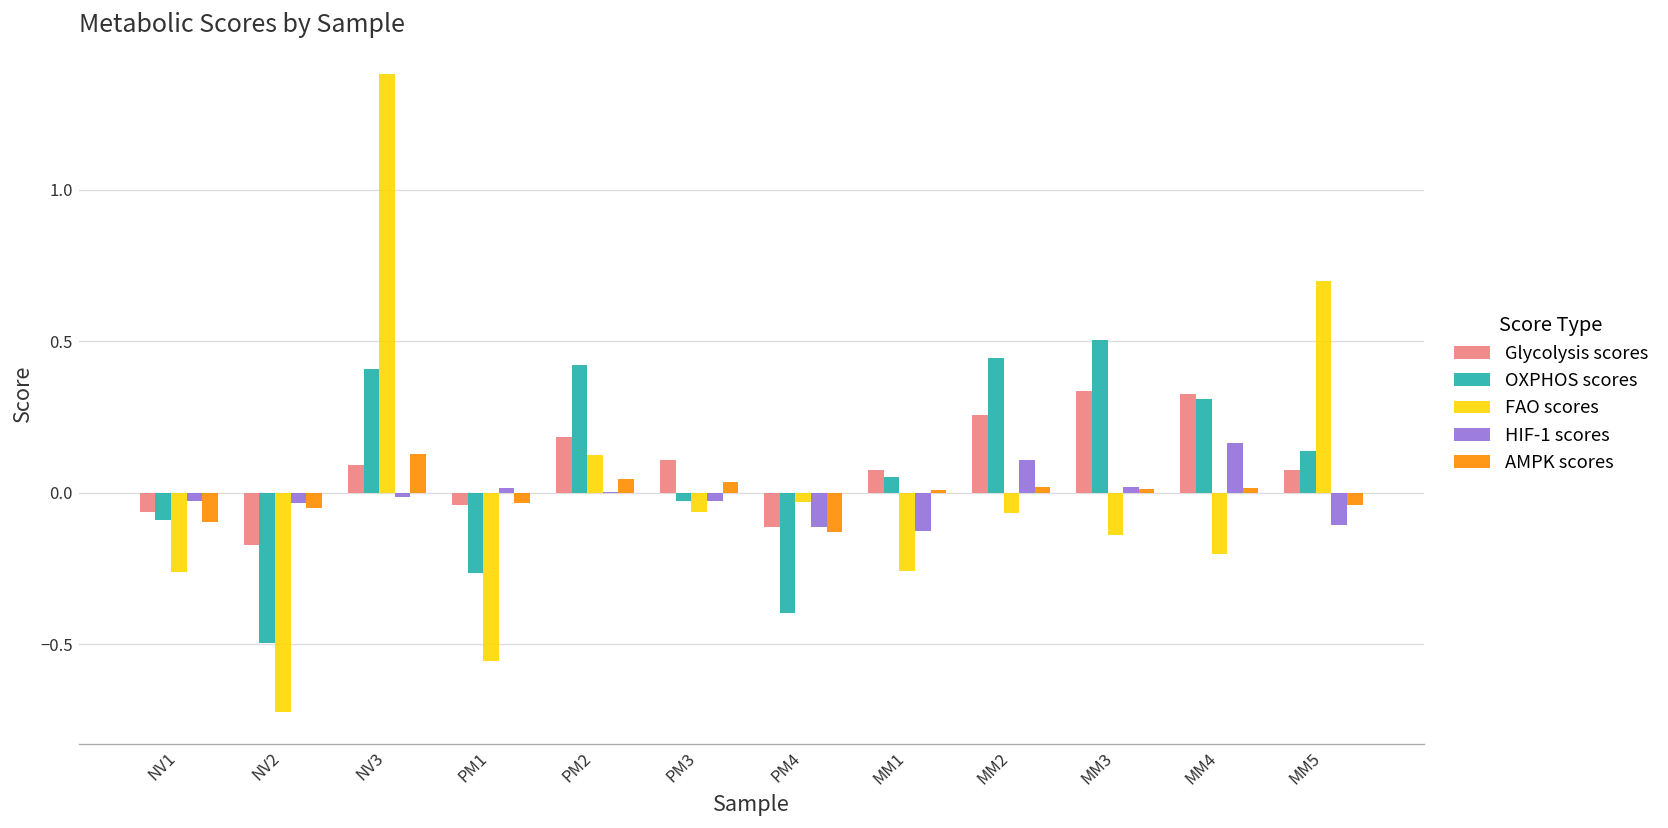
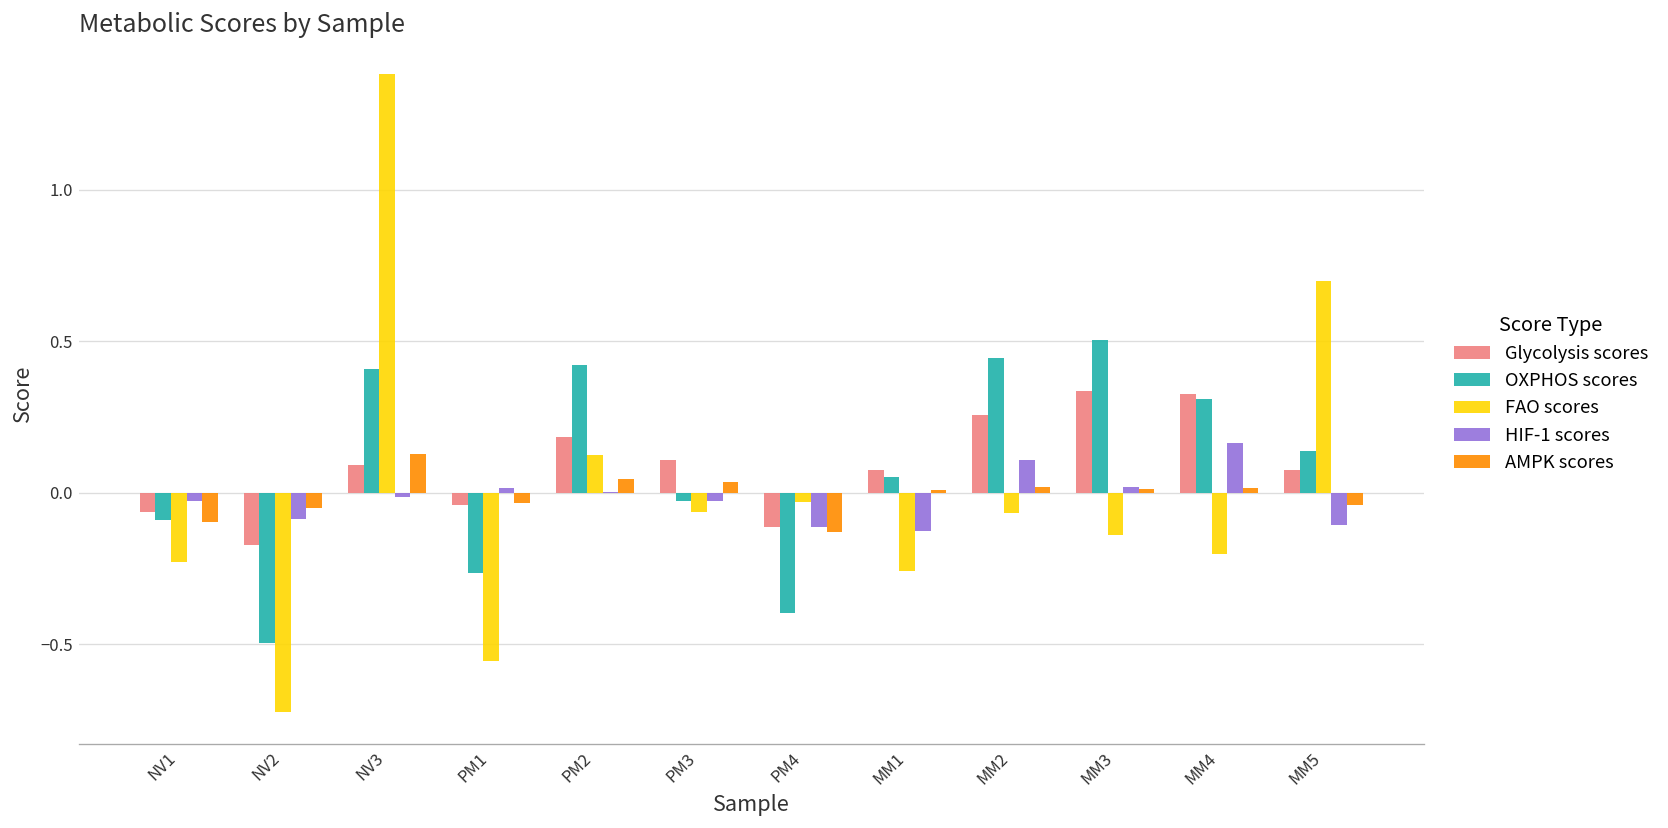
  {
    "Glycolysis scores": {
      "NV1": -0.06,
      "NV2": -0.17,
      "NV3": 0.09,
      "PM1": -0.04,
      "PM2": 0.18,
      "PM3": 0.11,
      "PM4": -0.11,
      "MM1": 0.07,
      "MM2": 0.26,
      "MM3": 0.34,
      "MM4": 0.33,
      "MM5": 0.07
    },
    "OXPHOS scores": {
      "NV1": -0.09,
      "NV2": -0.50,
      "NV3": 0.41,
      "PM1": -0.27,
      "PM2": 0.42,
      "PM3": -0.03,
      "PM4": -0.40,
      "MM1": 0.05,
      "MM2": 0.44,
      "MM3": 0.50,
      "MM4": 0.31,
      "MM5": 0.14
    },
    "FAO scores": {
-     "NV1": -0.26,
+     "NV1": -0.23,
      "NV2": -0.73,
      "NV3": 1.38,
      "PM1": -0.55,
      "PM2": 0.12,
      "PM3": -0.06,
      "PM4": -0.03,
      "MM1": -0.26,
      "MM2": -0.07,
      "MM3": -0.14,
      "MM4": -0.20,
      "MM5": 0.70
    },
    "HIF-1 scores": {
      "NV1": -0.03,
-     "NV2": -0.03,
+     "NV2": -0.09,
      "NV3": -0.01,
      "PM1": 0.02,
      "PM3": -0.03,
      "PM4": -0.11,
      "MM1": -0.13,
      "MM2": 0.11,
      "MM3": 0.02,
      "MM4": 0.16,
      "MM5": -0.11
    },
    "AMPK scores": {
      "NV1": -0.10,
      "NV2": -0.05,
      "NV3": 0.13,
      "PM1": -0.03,
      "PM2": 0.04,
      "PM3": 0.04,
      "PM4": -0.13,
      "MM2": 0.02,
      "MM3": 0.01,
      "MM4": 0.02,
      "MM5": -0.04
    }
  }
